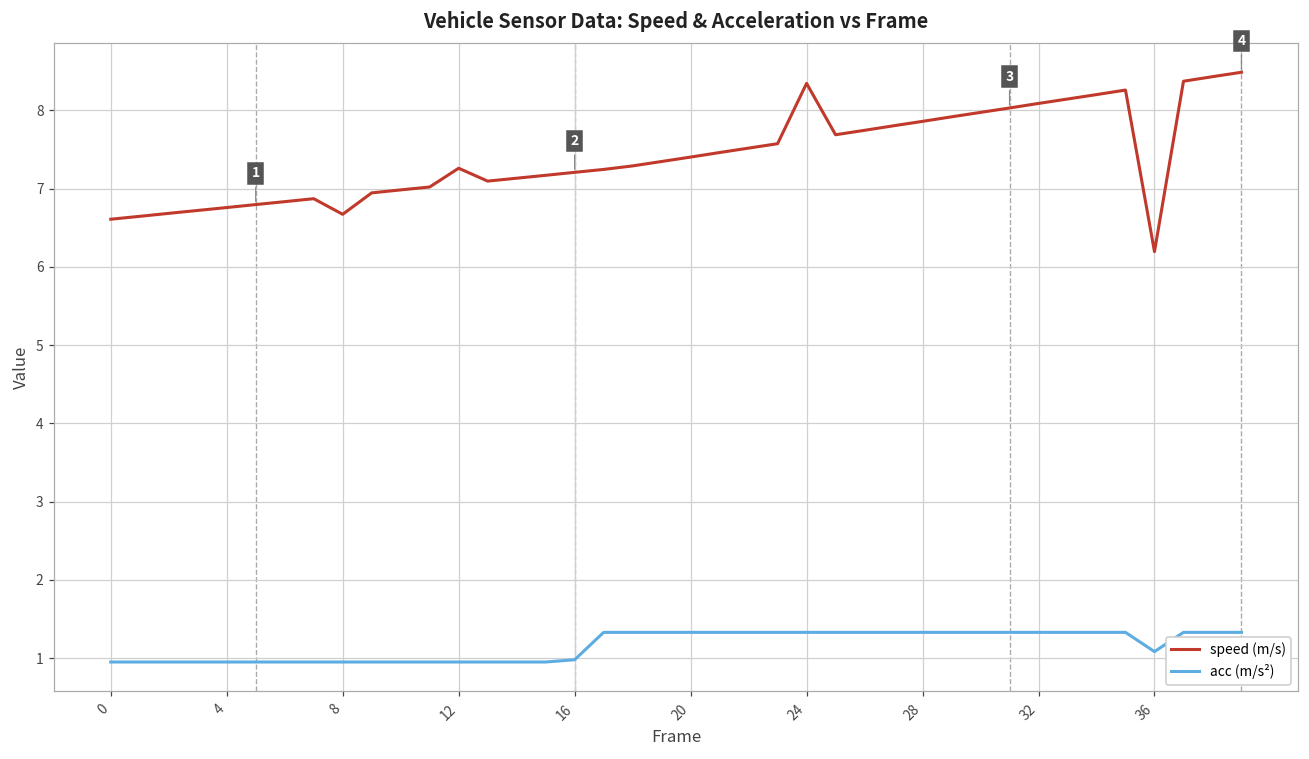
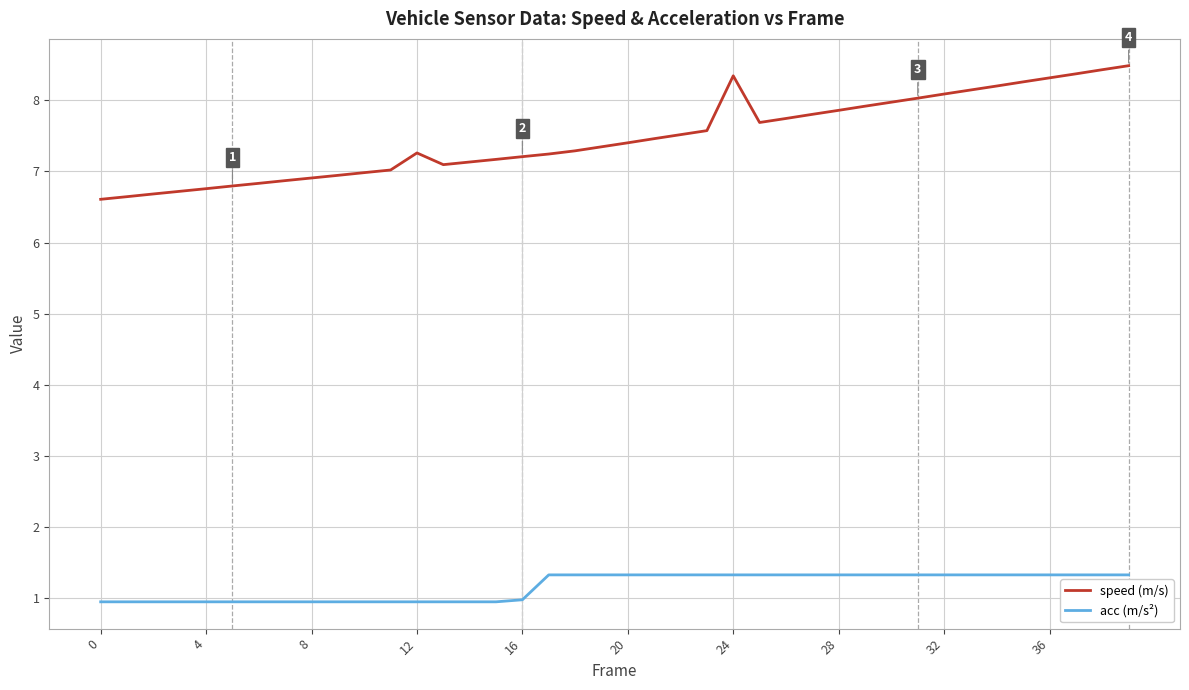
  {
    "speed (m/s)": {
      "0": 6.6,
      "4": 6.8,
-     "8": 6.7,
+     "8": 6.9,
      "12": 7.3,
      "20": 7.4,
      "24": 8.3,
      "28": 7.9,
      "32": 8.1,
-     "36": 6.2
+     "36": 8.3
    },
    "acc (m/s²)": {
      "0": 0.9,
      "4": 0.9,
      "8": 0.9,
      "12": 0.9,
      "16": 1.0,
      "20": 1.3,
      "24": 1.3,
      "28": 1.3,
      "32": 1.3,
-     "36": 1.1
+     "36": 1.3
    }
  }
